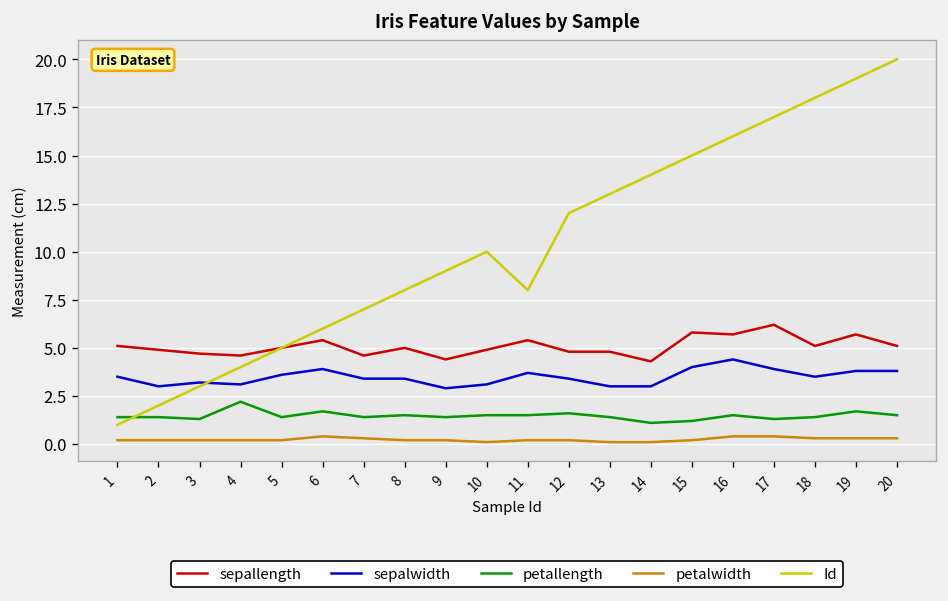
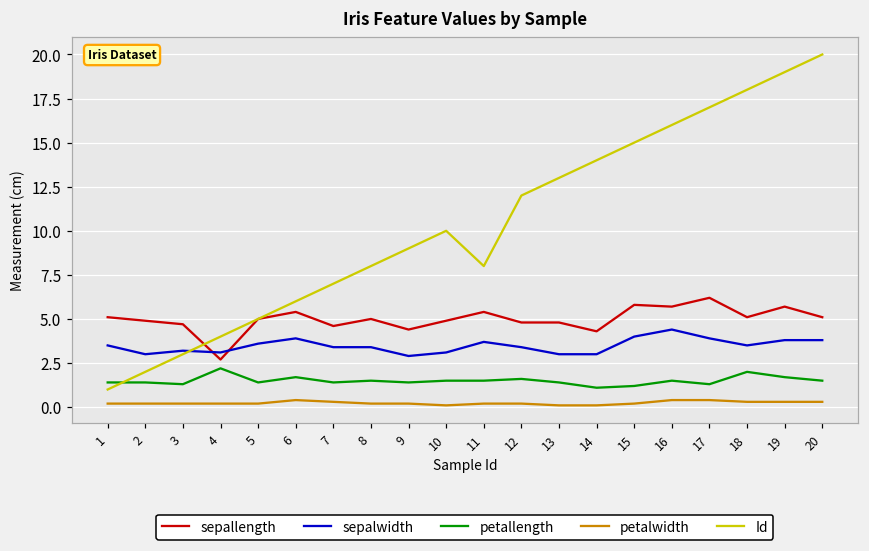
  {
    "sepallength": {
      "1": 5.1,
      "2": 4.9,
      "3": 4.7,
-     "4": 4.6,
+     "4": 2.7,
      "6": 5.4,
      "7": 4.6,
      "8": 5.0,
      "9": 4.4,
      "10": 4.9,
      "11": 5.4,
      "12": 4.8,
      "13": 4.8,
      "14": 4.3,
      "15": 5.8,
      "16": 5.7,
      "17": 6.2,
      "18": 5.1,
      "19": 5.7,
      "20": 5.1
    },
    "sepalwidth": {
      "1": 3.5,
      "2": 3.0,
      "3": 3.2,
      "4": 3.1,
      "5": 3.6,
      "6": 3.9,
      "7": 3.4,
      "8": 3.4,
      "9": 2.9,
      "10": 3.1,
      "11": 3.7,
      "12": 3.4,
      "13": 3.0,
      "14": 3.0,
      "15": 4.0,
      "16": 4.4,
      "17": 3.9,
      "18": 3.5,
      "19": 3.8,
      "20": 3.8
    },
    "petallength": {
      "1": 1.4,
      "2": 1.4,
      "3": 1.3,
      "4": 2.2,
      "5": 1.4,
      "6": 1.7,
      "7": 1.4,
      "8": 1.5,
      "9": 1.4,
      "10": 1.5,
      "11": 1.5,
      "12": 1.6,
      "13": 1.4,
      "14": 1.1,
      "15": 1.2,
      "16": 1.5,
      "17": 1.3,
-     "18": 1.4,
+     "18": 2.0,
      "19": 1.7,
      "20": 1.5
    },
    "petalwidth": {
      "1": 0.2,
      "2": 0.2,
      "3": 0.2,
      "4": 0.2,
      "5": 0.2,
      "6": 0.4,
      "7": 0.3,
      "8": 0.2,
      "9": 0.2,
      "10": 0.1,
      "11": 0.2,
      "12": 0.2,
      "13": 0.1,
      "14": 0.1,
      "15": 0.2,
      "16": 0.4,
      "17": 0.4,
      "18": 0.3,
      "19": 0.3,
      "20": 0.3
    },
    "Id": {
      "1": 1.0,
      "2": 2.0,
      "3": 3.0,
      "4": 4.0,
      "6": 6.0,
      "7": 7.0,
      "8": 8.0,
      "9": 9.0,
      "10": 10.0,
      "11": 8.0,
      "12": 12.0,
      "13": 13.0,
      "14": 14.0,
      "15": 15.0,
      "16": 16.0,
      "17": 17.0,
      "18": 18.0,
      "19": 19.0,
      "20": 20.0
    }
  }
